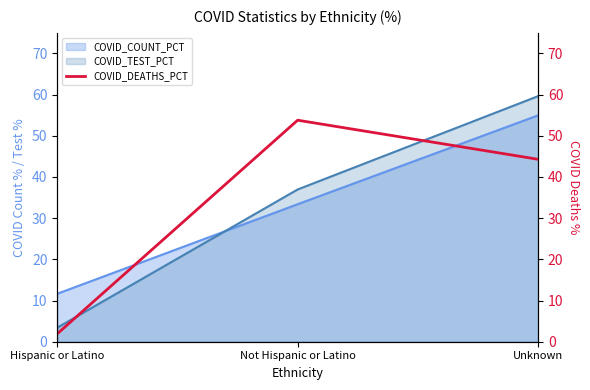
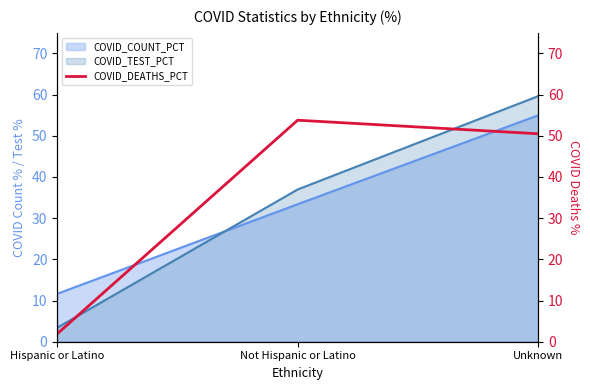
  {
    "COVID_DEATHS_PCT": {
      "Hispanic or Latino": 2,
      "Not Hispanic or Latino": 54,
-     "Unknown": 44
+     "Unknown": 51
    }
  }
